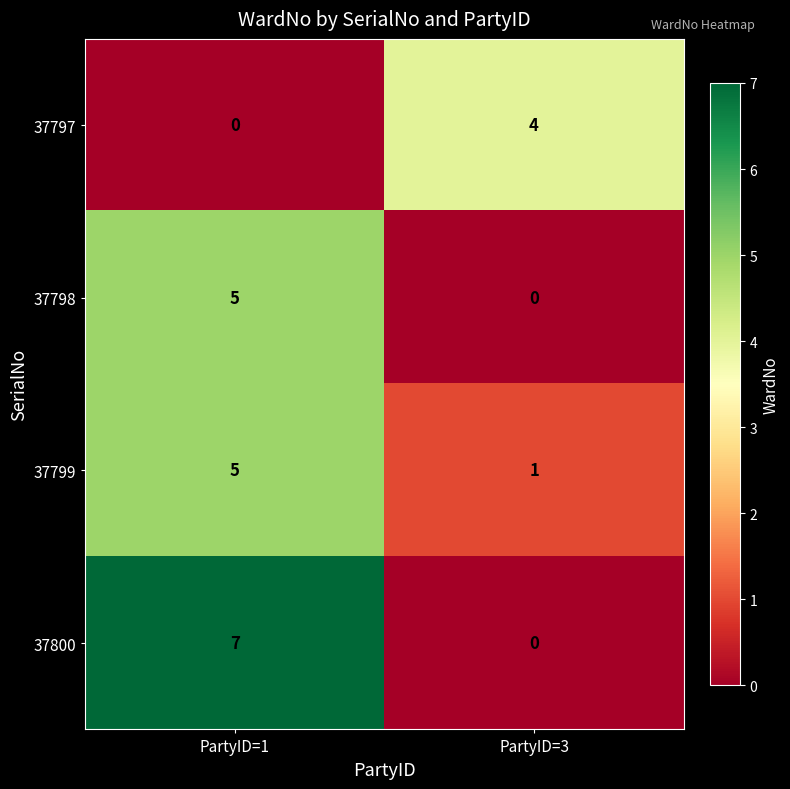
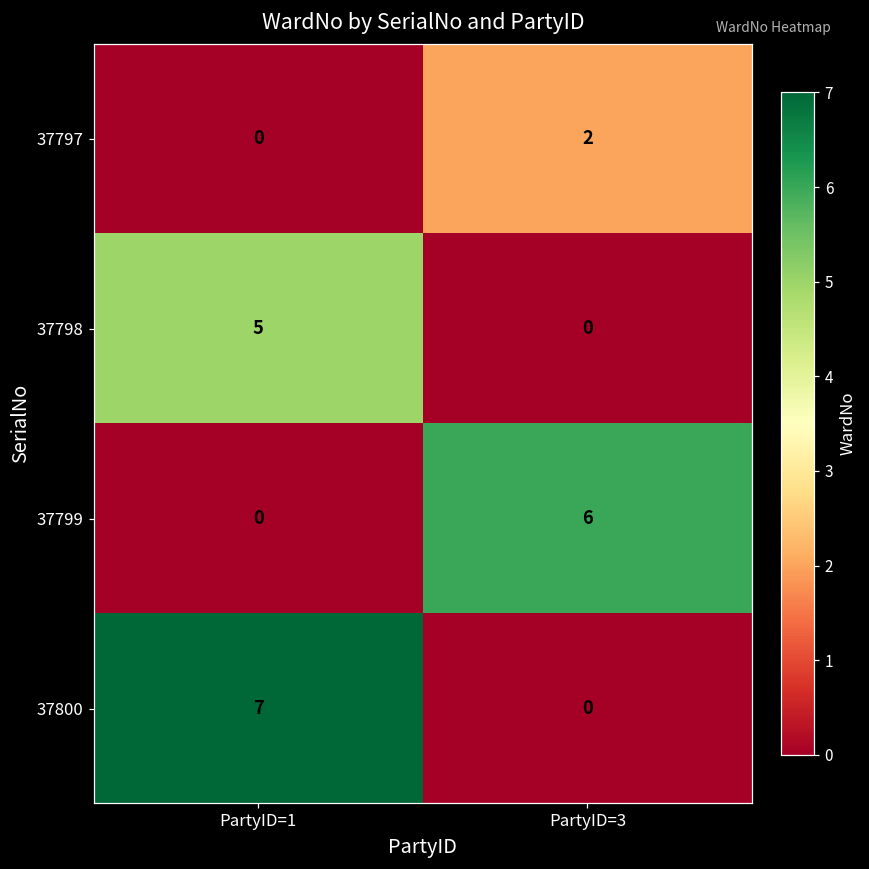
  {
    "37797": {
      "PartyID=1": 0,
-     "PartyID=3": 4
+     "PartyID=3": 2
    },
    "37798": {
      "PartyID=1": 5,
      "PartyID=3": 0
    },
    "37799": {
-     "PartyID=1": 5,
-     "PartyID=3": 1
+     "PartyID=1": 0,
+     "PartyID=3": 6
    },
    "37800": {
      "PartyID=1": 7,
      "PartyID=3": 0
    }
  }
